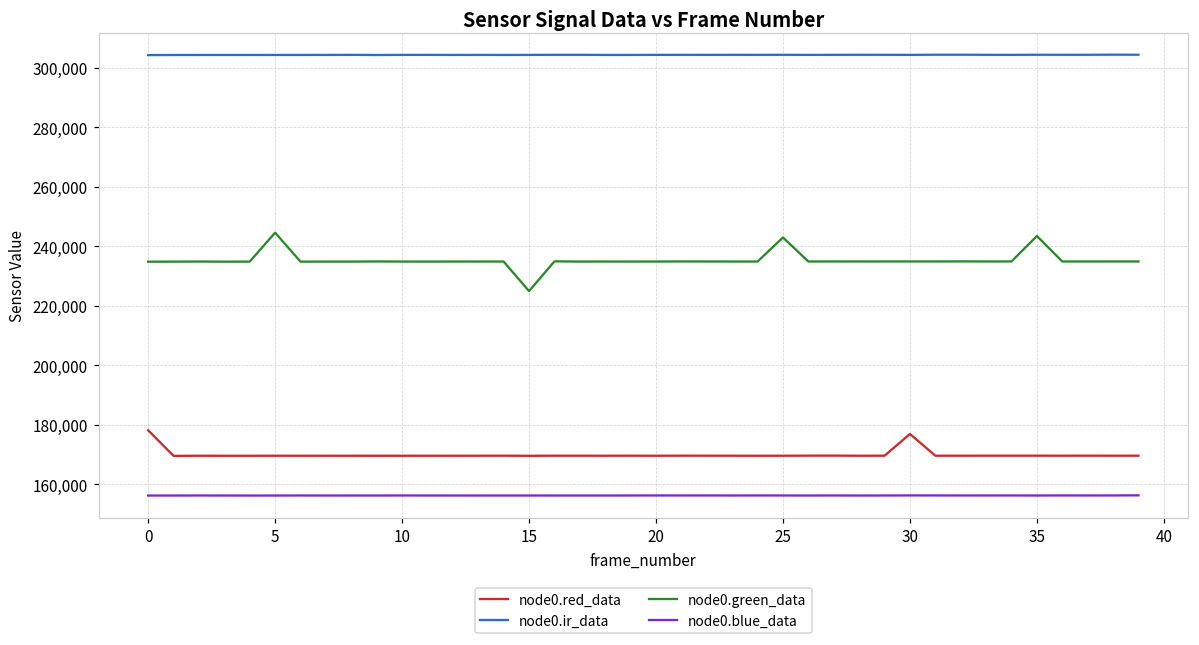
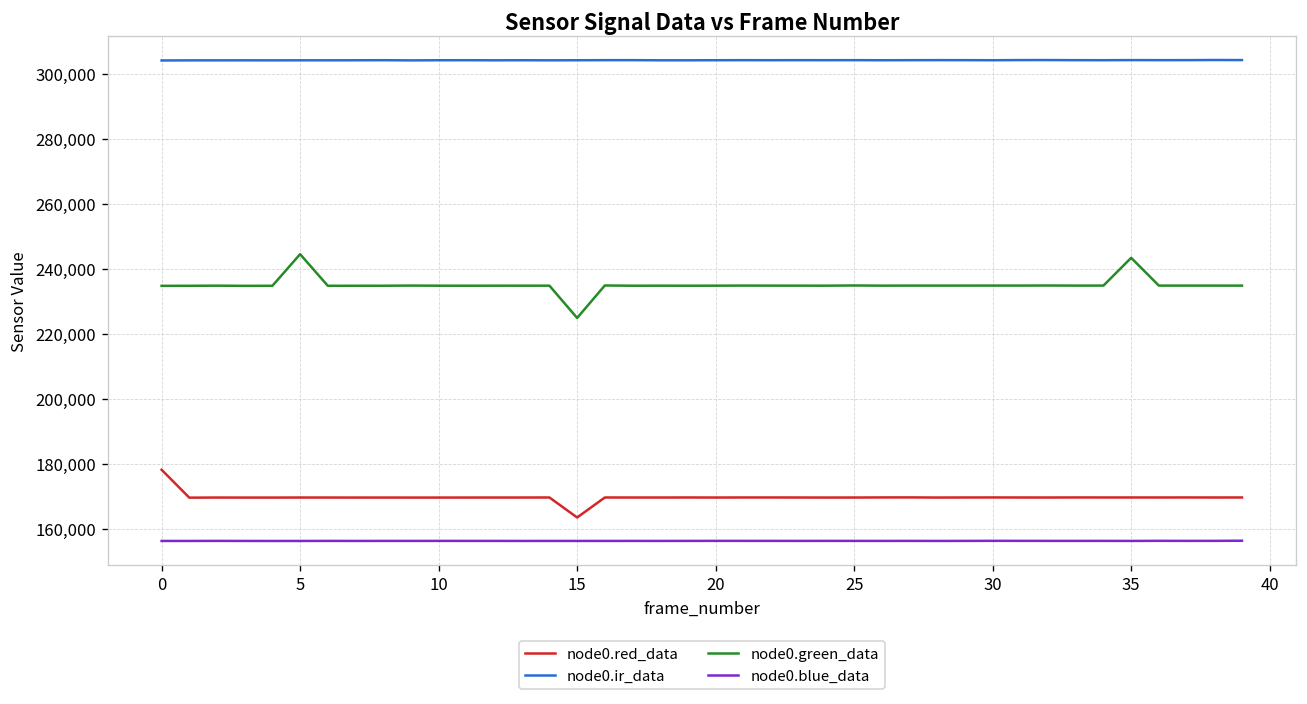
  {
    "node0.red_data": {
      "0": "178,000",
      "5": "170,000",
      "10": "170,000",
-     "15": "170,000",
+     "15": "164,000",
      "20": "170,000",
      "25": "170,000",
-     "30": "177,000",
+     "30": "170,000",
      "35": "170,000"
    },
    "node0.ir_data": {
      "0": "304,000",
      "5": "304,000",
      "10": "304,000",
      "15": "304,000",
      "20": "304,000",
      "25": "304,000",
      "30": "304,000",
      "35": "304,000"
    },
    "node0.green_data": {
      "0": "235,000",
      "5": "245,000",
      "10": "235,000",
      "15": "225,000",
      "20": "235,000",
-     "25": "243,000",
+     "25": "235,000",
      "30": "235,000",
      "35": "243,000"
    },
    "node0.blue_data": {
      "0": "156,000",
      "5": "156,000",
      "10": "156,000",
      "15": "156,000",
      "20": "156,000",
      "25": "156,000",
      "30": "156,000",
      "35": "156,000"
    }
  }
